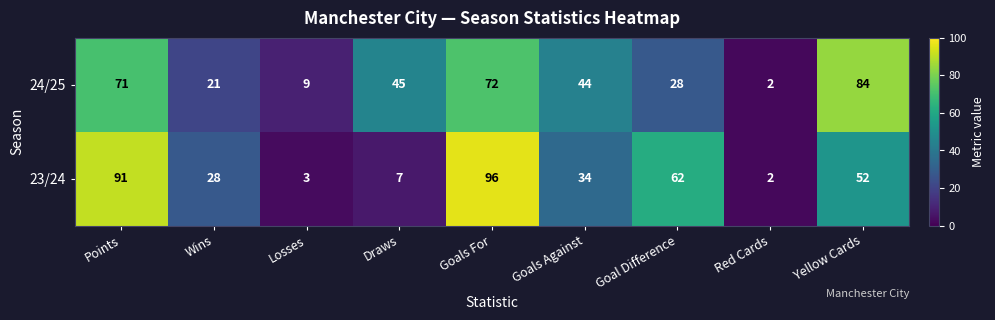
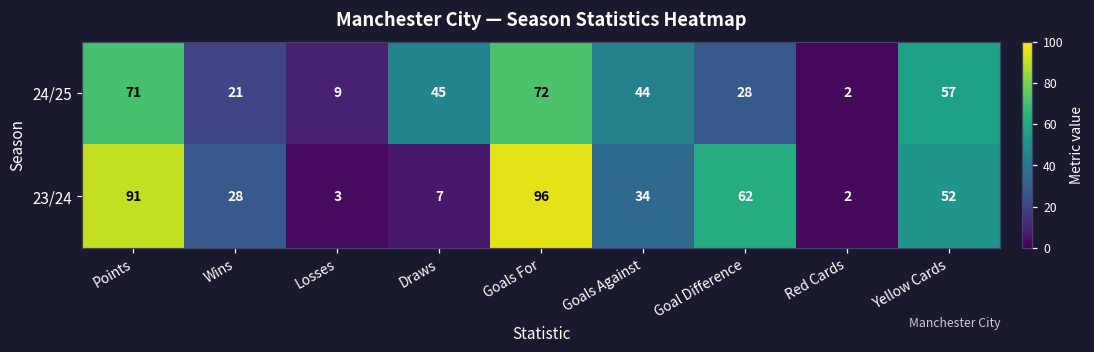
  {
    "24/25": {
      "Points": 71,
      "Wins": 21,
      "Losses": 9,
      "Draws": 45,
      "Goals For": 72,
      "Goals Against": 44,
      "Goal Difference": 28,
      "Red Cards": 2,
-     "Yellow Cards": 84
+     "Yellow Cards": 57
    },
    "23/24": {
      "Points": 91,
      "Wins": 28,
      "Losses": 3,
      "Draws": 7,
      "Goals For": 96,
      "Goals Against": 34,
      "Goal Difference": 62,
      "Red Cards": 2,
      "Yellow Cards": 52
    }
  }
